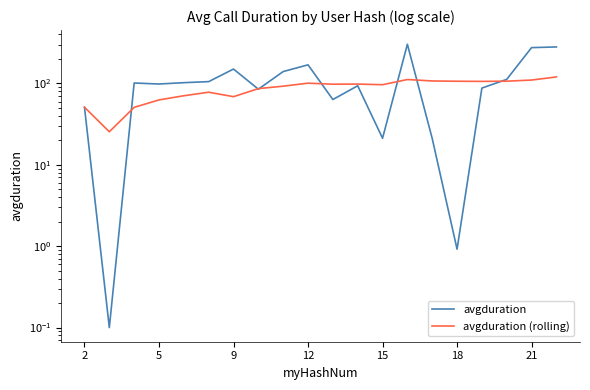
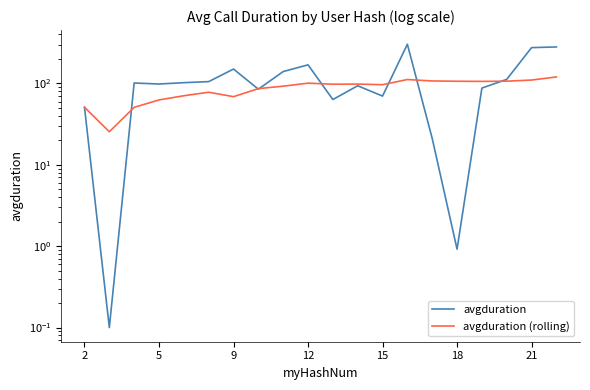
  {
    "avgduration": {
      "9": 150,
      "12": 170,
-     "15": 21,
+     "15": 70,
      "18": 0.9,
      "21": 280
    },
    "avgduration (rolling)": {
      "9": 70,
      "12": 100,
      "15": 100,
      "18": 110,
      "21": 110
    }
  }
